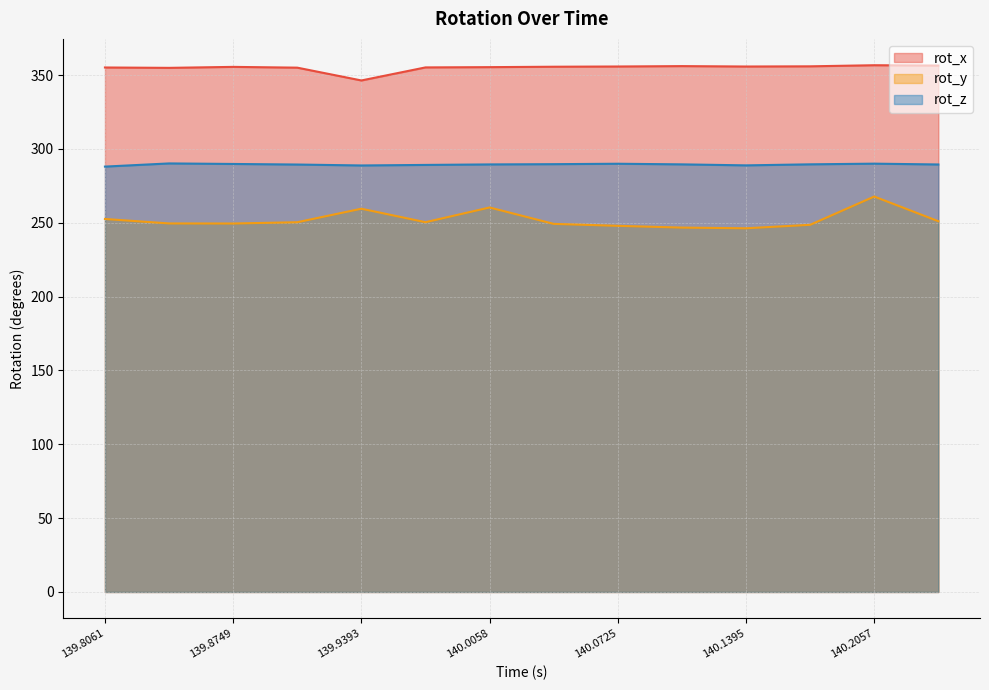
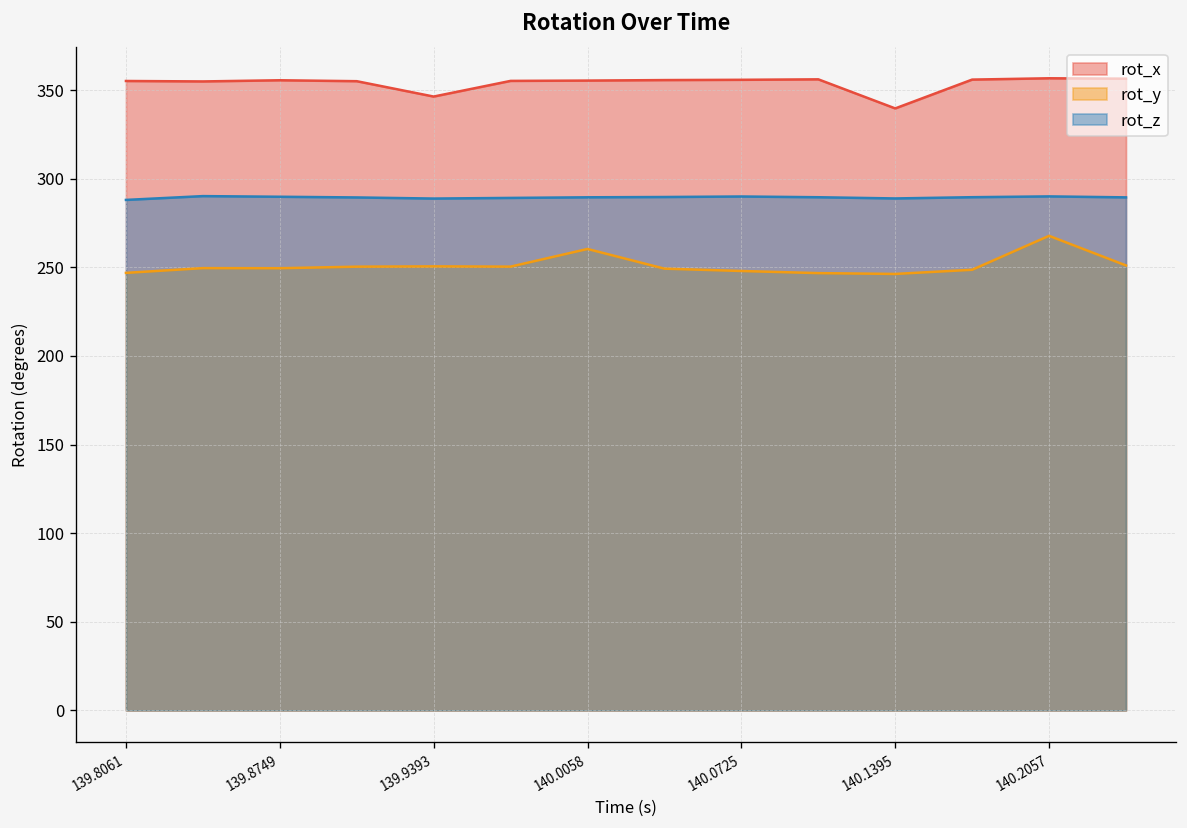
  {
    "rot_x": {
      "139.8061": 355,
      "139.8749": 356,
      "139.9393": 346,
      "140.0058": 355,
      "140.0725": 356,
-     "140.1395": 356,
+     "140.1395": 340,
      "140.2057": 357
    },
    "rot_y": {
-     "139.8061": 253,
+     "139.8061": 247,
      "139.8749": 249,
-     "139.9393": 260,
+     "139.9393": 251,
      "140.0058": 260,
      "140.0725": 248,
      "140.1395": 246,
      "140.2057": 268
    },
    "rot_z": {
      "139.8061": 288,
      "139.8749": 290,
      "139.9393": 289,
      "140.0058": 290,
      "140.0725": 290,
      "140.1395": 289,
      "140.2057": 290
    }
  }
